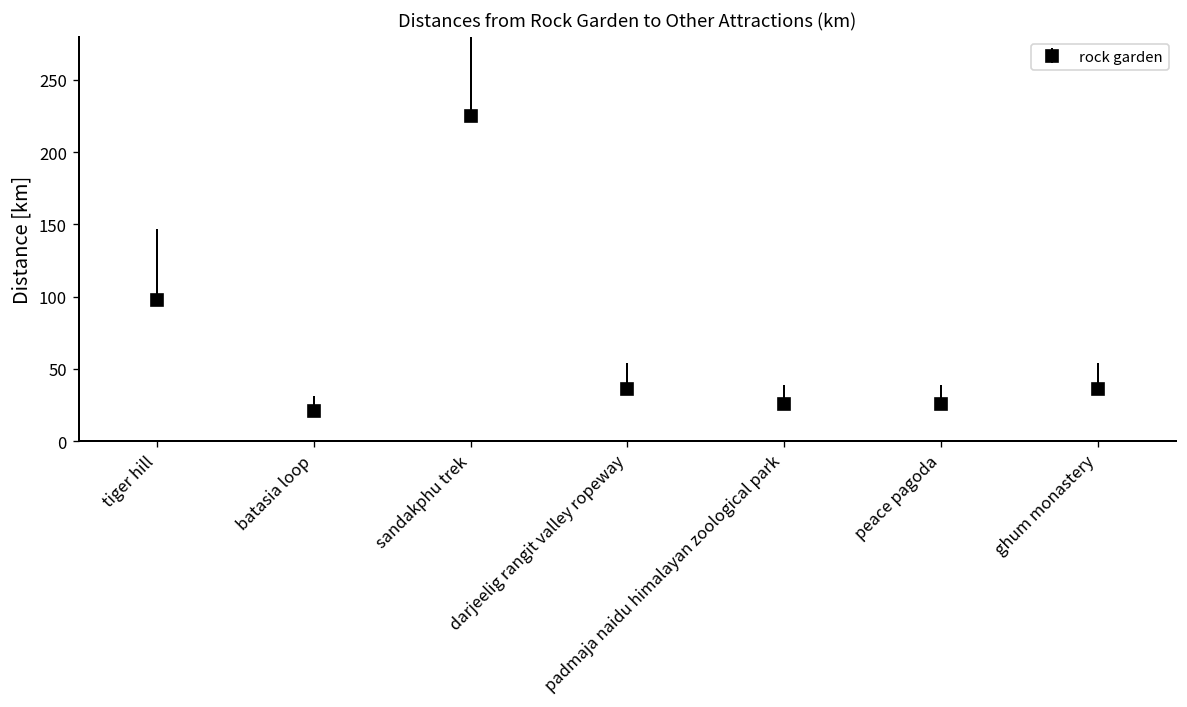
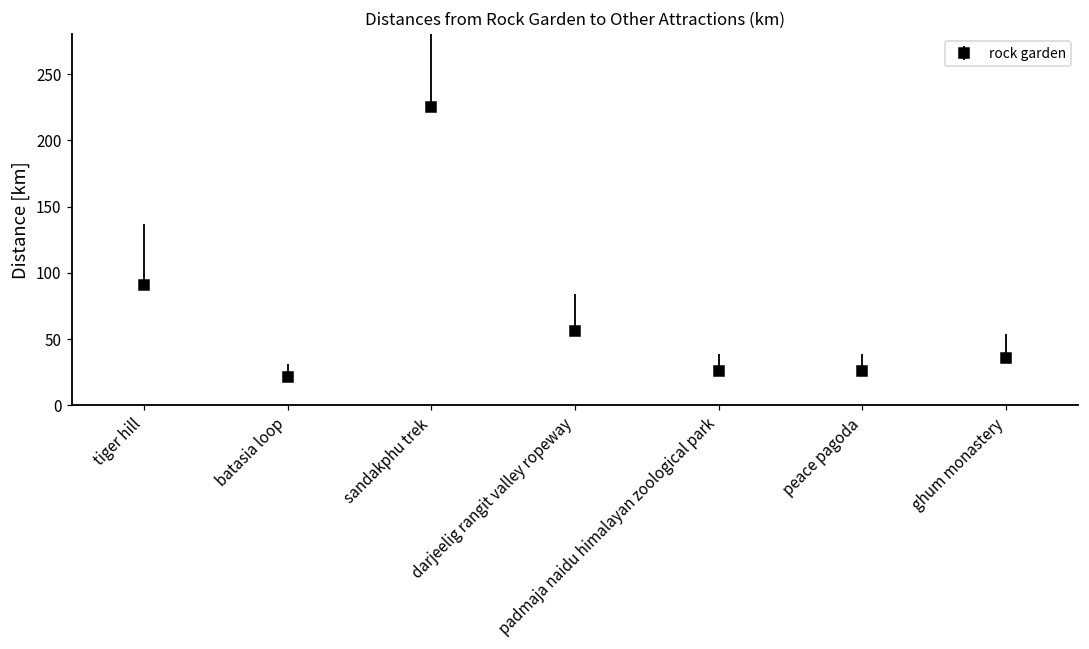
  {
-   "tiger hill": 98,
+   "tiger hill": 91,
    "batasia loop": 21,
    "sandakphu trek": 225,
-   "darjeelig rangit valley ropeway": 36,
+   "darjeelig rangit valley ropeway": 56,
    "padmaja naidu himalayan zoological park": 26,
    "peace pagoda": 26,
    "ghum monastery": 36
  }
